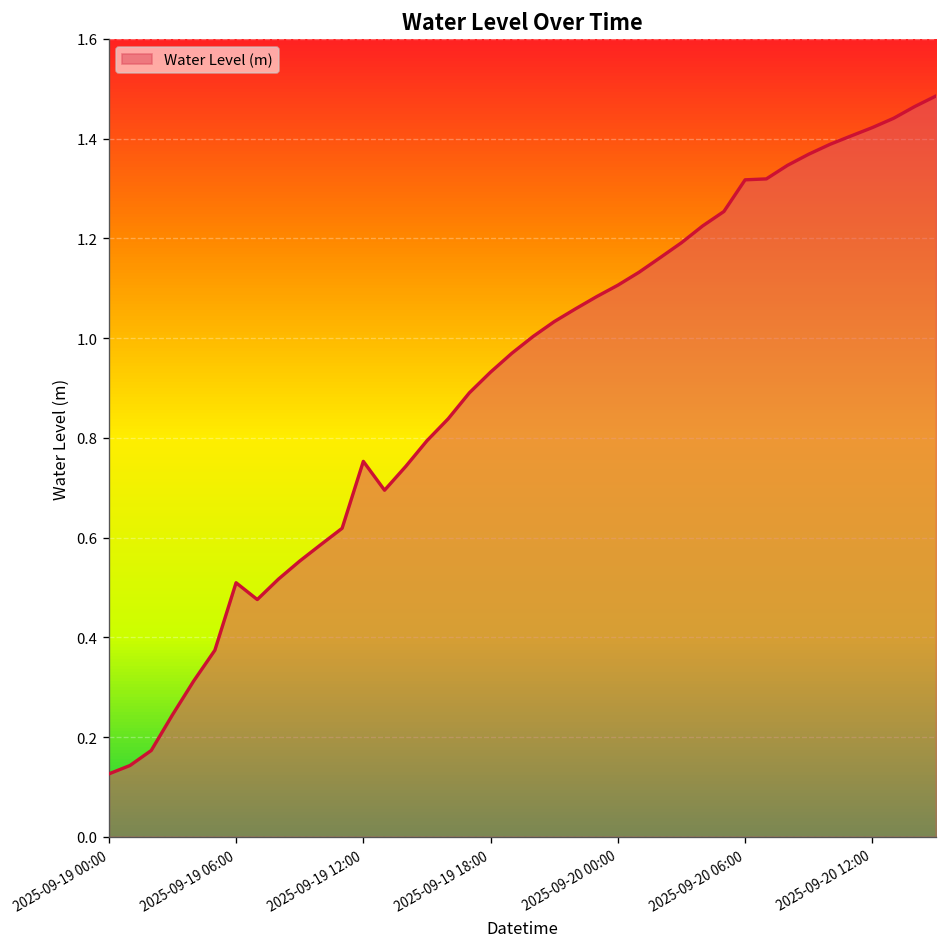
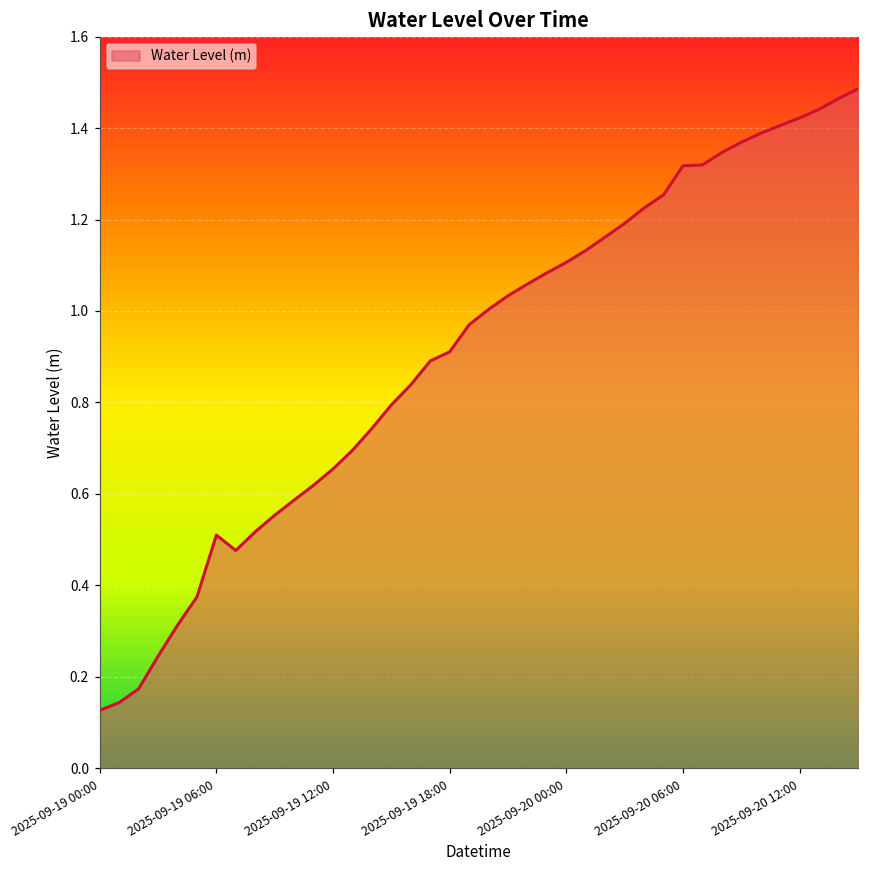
  {
    "2025-09-19 00:00": 0.13,
    "2025-09-19 06:00": 0.51,
-   "2025-09-19 12:00": 0.75,
-   "2025-09-19 18:00": 0.93,
+   "2025-09-19 12:00": 0.65,
+   "2025-09-19 18:00": 0.91,
    "2025-09-20 00:00": 1.11,
    "2025-09-20 06:00": 1.32,
    "2025-09-20 12:00": 1.42
  }
